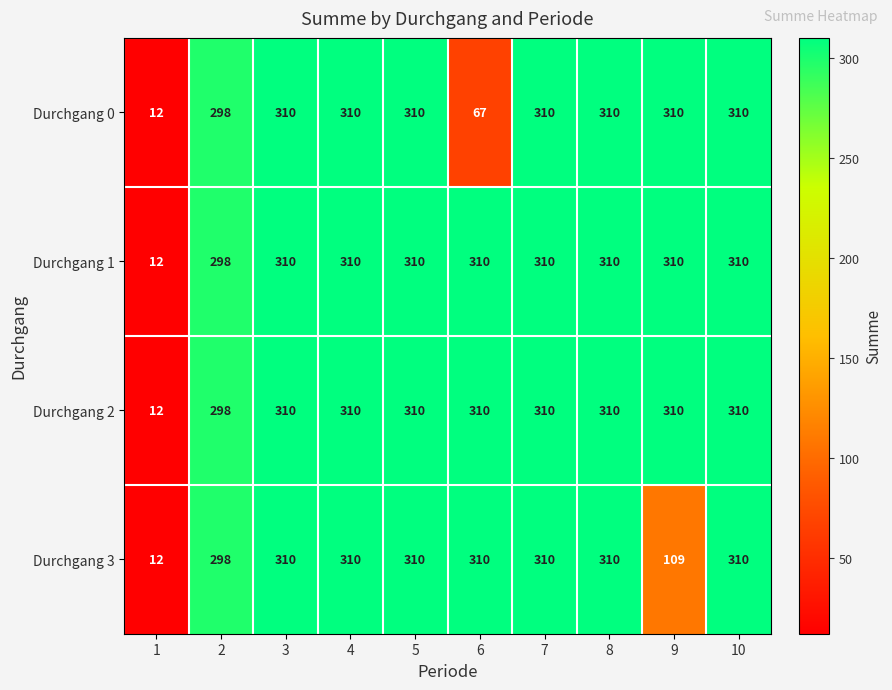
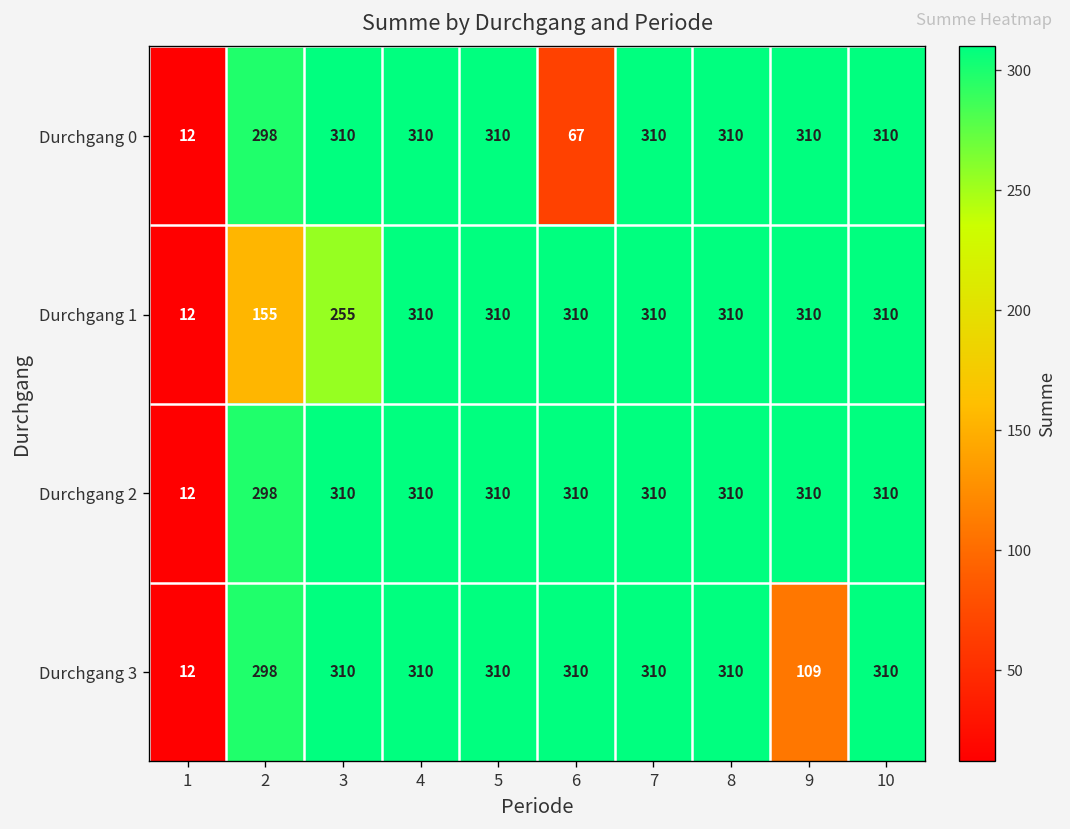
  {
    "Durchgang 0": {
      "1": 12,
      "2": 298,
      "3": 310,
      "4": 310,
      "5": 310,
      "6": 67,
      "7": 310,
      "8": 310,
      "9": 310,
      "10": 310
    },
    "Durchgang 1": {
      "1": 12,
-     "2": 298,
-     "3": 310,
+     "2": 155,
+     "3": 255,
      "4": 310,
      "5": 310,
      "6": 310,
      "7": 310,
      "8": 310,
      "9": 310,
      "10": 310
    },
    "Durchgang 2": {
      "1": 12,
      "2": 298,
      "3": 310,
      "4": 310,
      "5": 310,
      "6": 310,
      "7": 310,
      "8": 310,
      "9": 310,
      "10": 310
    },
    "Durchgang 3": {
      "1": 12,
      "2": 298,
      "3": 310,
      "4": 310,
      "5": 310,
      "6": 310,
      "7": 310,
      "8": 310,
      "9": 109,
      "10": 310
    }
  }
